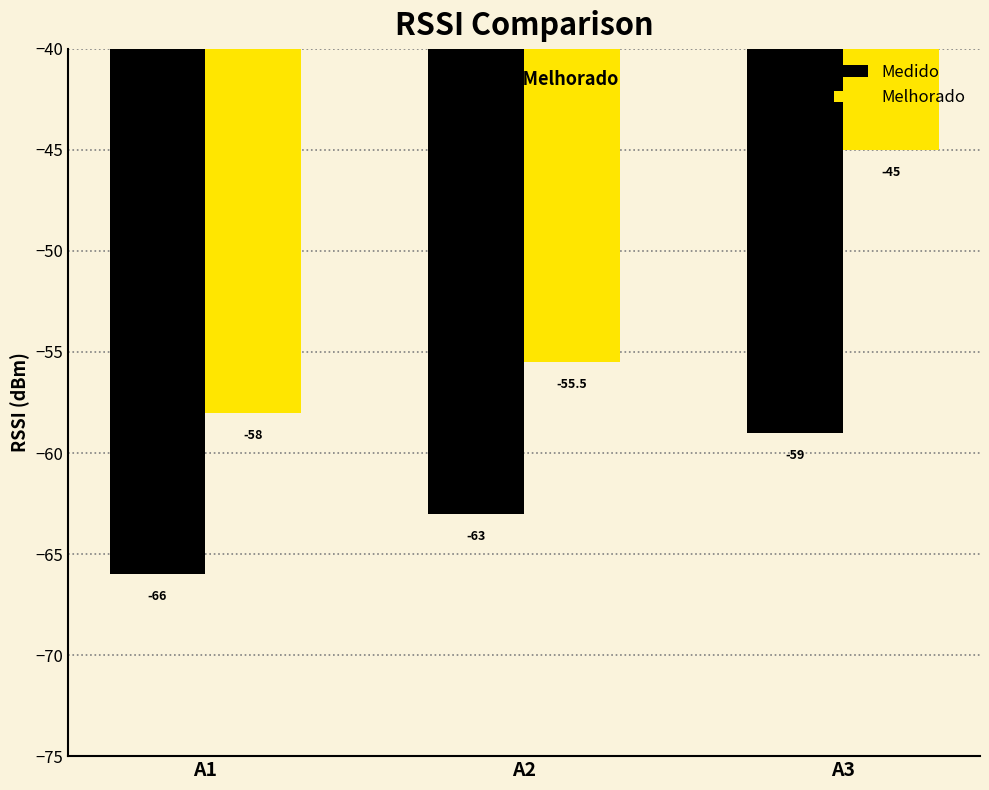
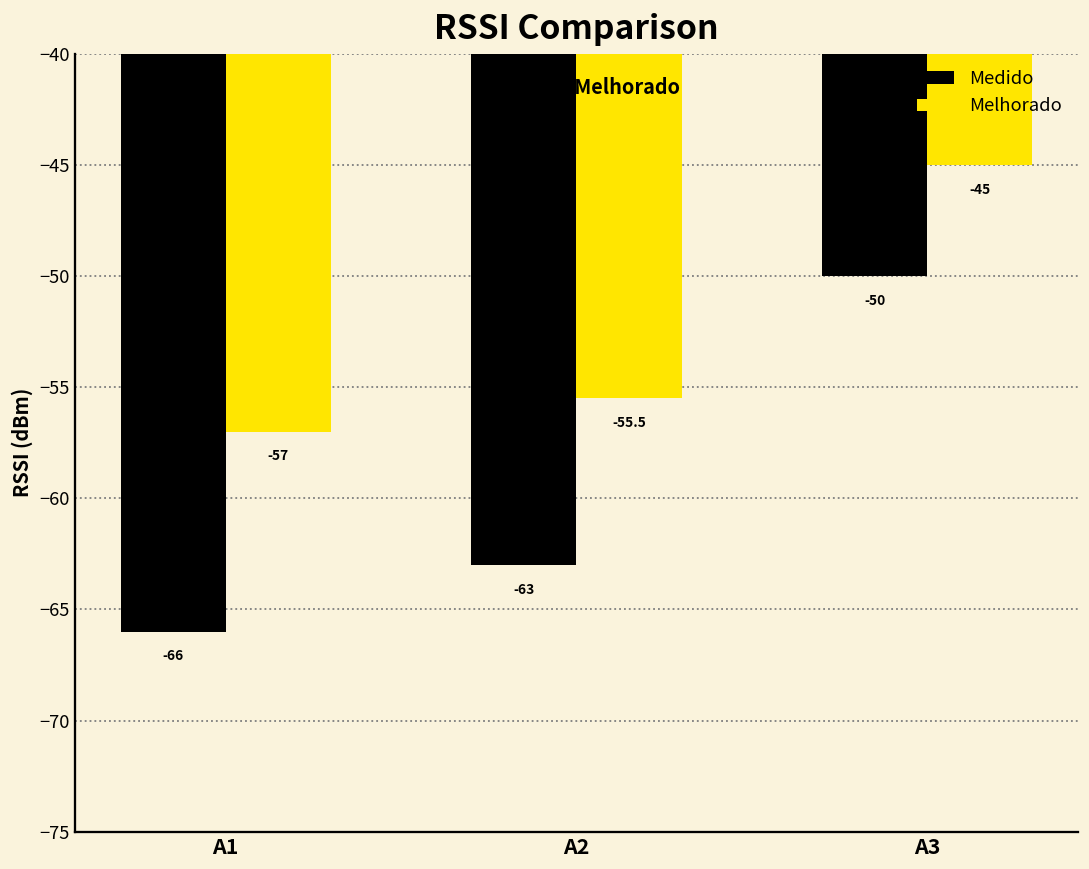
  {
    "Medido": {
      "A1": -66,
      "A2": -63,
-     "A3": -59
+     "A3": -50
    },
    "Melhorado": {
-     "A1": -58,
+     "A1": -57,
      "A2": -55.5,
      "A3": -45
    }
  }
